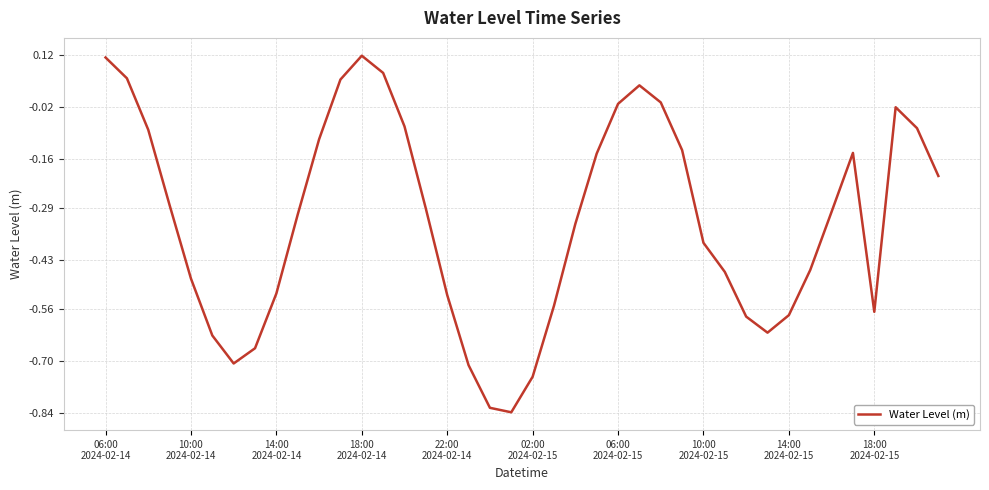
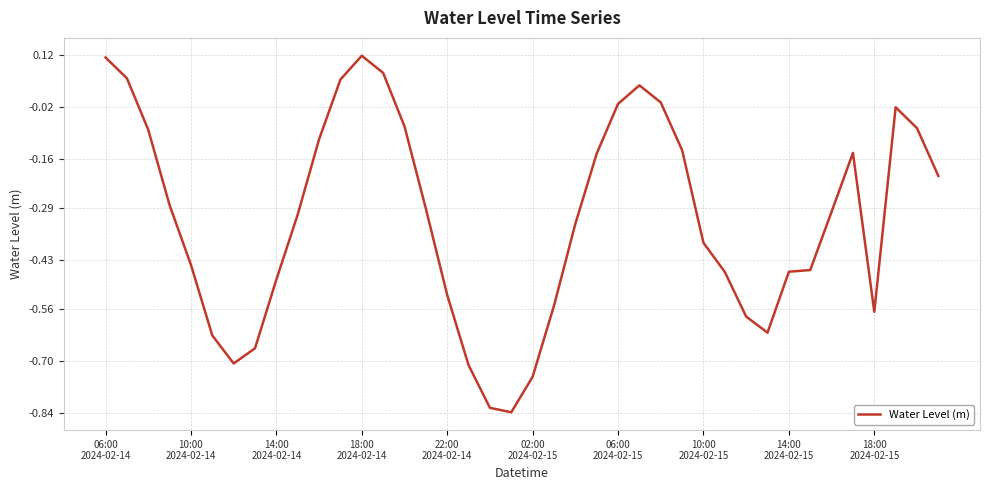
  {
    "06:00 2024-02-14": 0.11,
-   "10:00 2024-02-14": -0.48,
-   "14:00 2024-02-14": -0.52,
+   "10:00 2024-02-14": -0.44,
+   "14:00 2024-02-14": -0.48,
    "18:00 2024-02-14": 0.12,
    "22:00 2024-02-14": -0.52,
    "02:00 2024-02-15": -0.74,
    "06:00 2024-02-15": -0.01,
    "10:00 2024-02-15": -0.38,
-   "14:00 2024-02-15": -0.58,
+   "14:00 2024-02-15": -0.46,
    "18:00 2024-02-15": -0.57
  }
